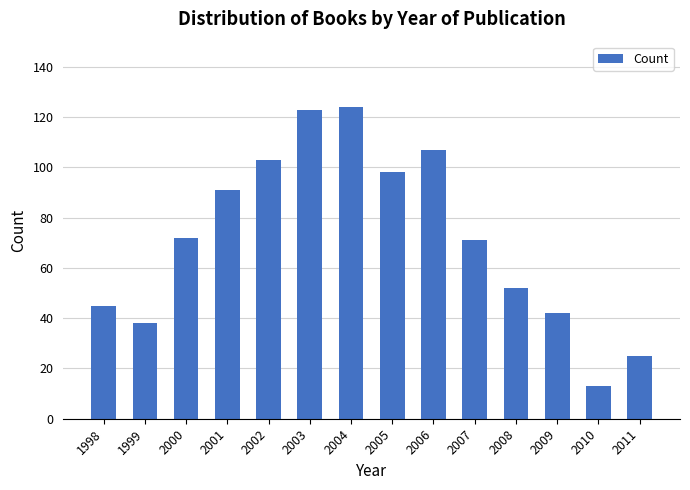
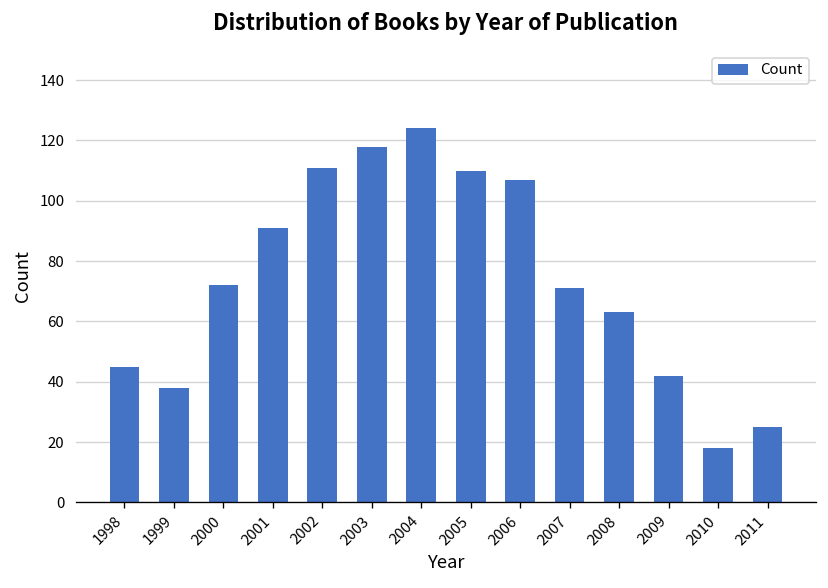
  {
    "1998": 45,
    "1999": 38,
    "2000": 72,
    "2001": 91,
-   "2002": 103,
-   "2003": 123,
+   "2002": 111,
+   "2003": 118,
    "2004": 124,
-   "2005": 98,
+   "2005": 110,
    "2006": 107,
    "2007": 71,
-   "2008": 52,
+   "2008": 63,
    "2009": 42,
-   "2010": 13,
+   "2010": 18,
    "2011": 25
  }
